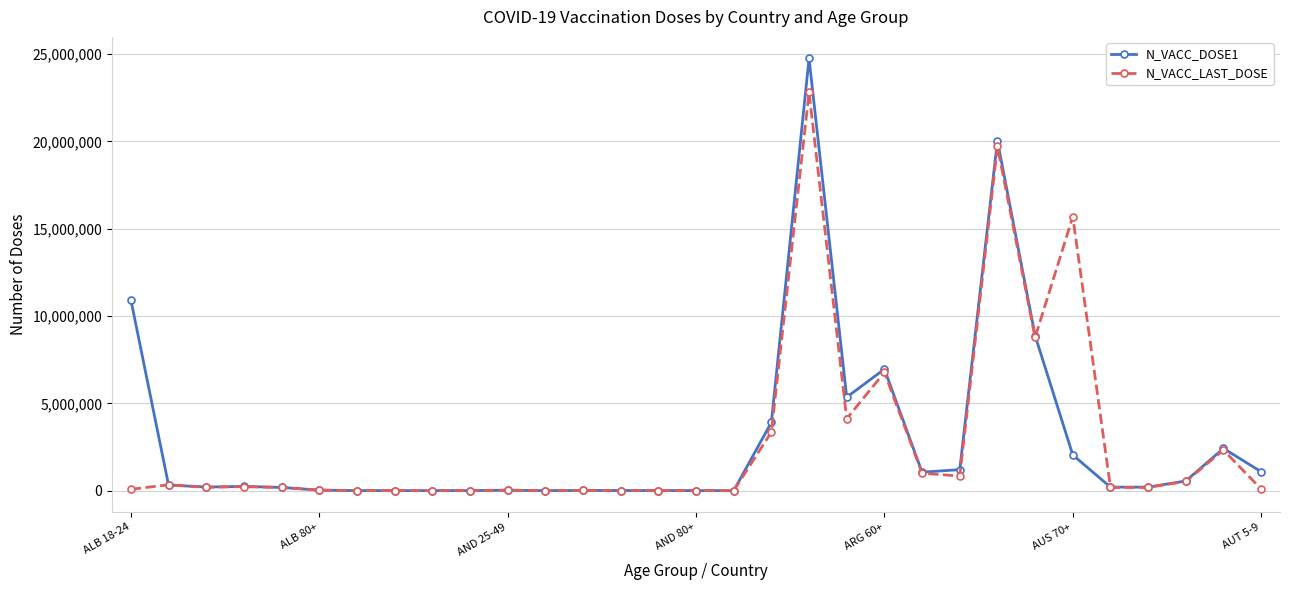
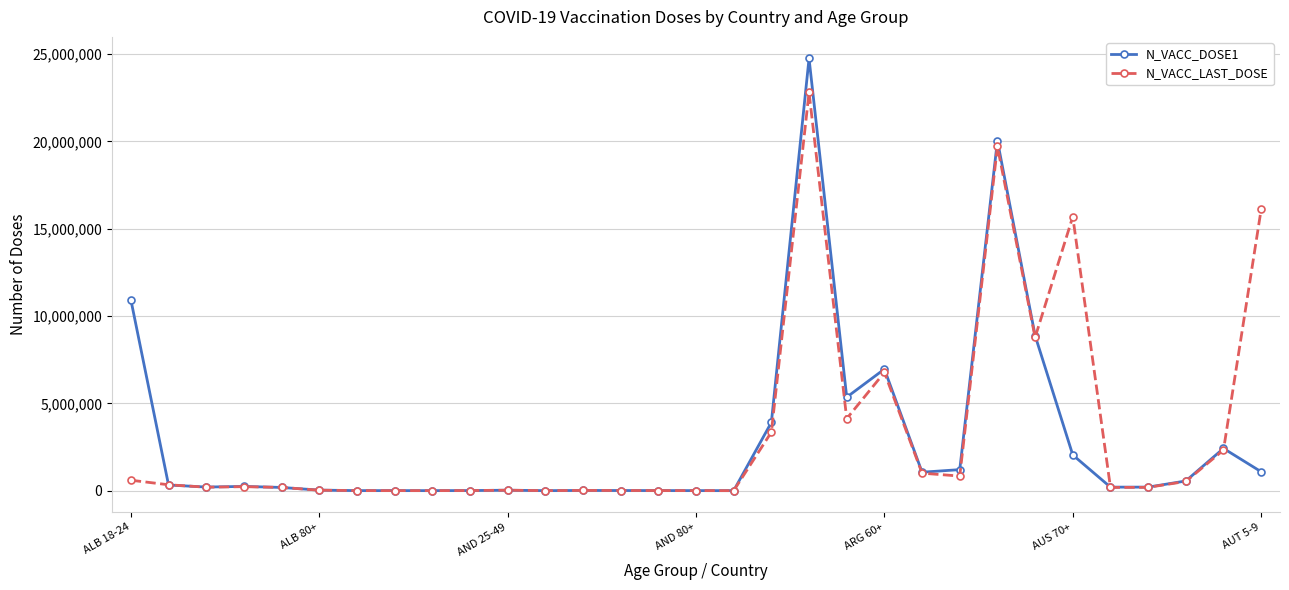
  {
    "N_VACC_DOSE1": {
      "ALB 18-24": "10,900,000",
      "ARG 60+": "7,000,000",
      "AUS 70+": "2,000,000",
      "AUT 5-9": "1,100,000"
    },
    "N_VACC_LAST_DOSE": {
-     "ALB 18-24": "100,000",
+     "ALB 18-24": "600,000",
      "ARG 60+": "6,800,000",
      "AUS 70+": "15,700,000",
-     "AUT 5-9": "100,000"
+     "AUT 5-9": "16,100,000"
    }
  }
